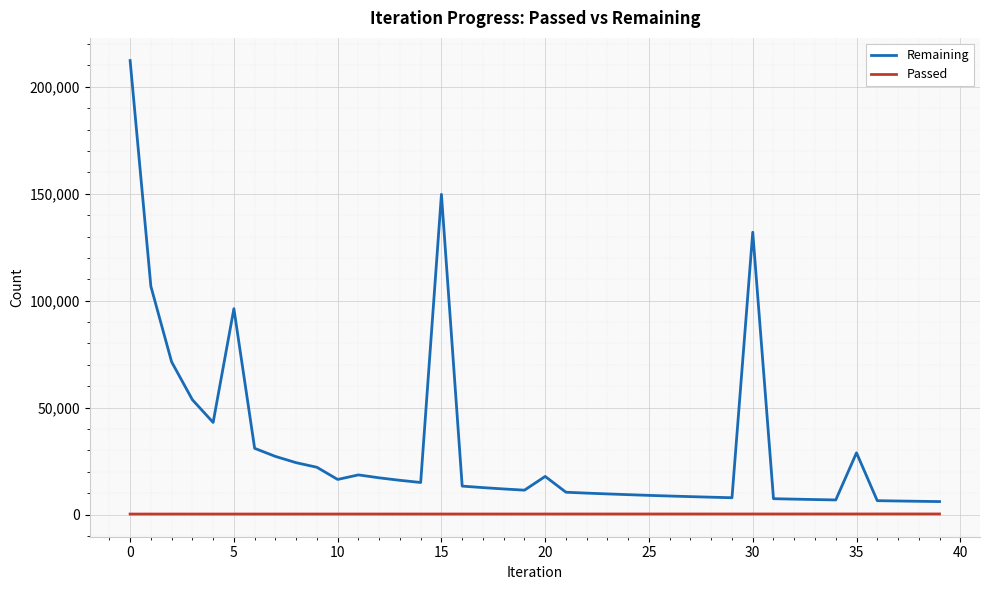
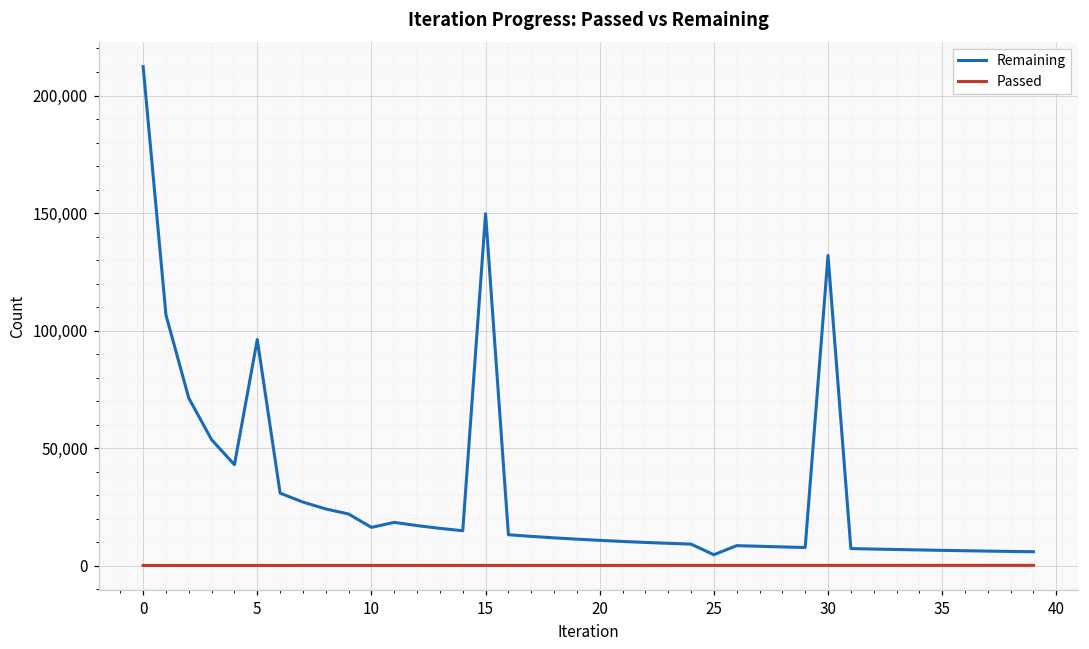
  {
    "Remaining": {
      "0": "212,000",
      "5": "96,000",
      "10": "16,000",
      "15": "150,000",
-     "20": "18,000",
-     "25": "9,000",
+     "20": "11,000",
+     "25": "5,000",
      "30": "132,000",
-     "35": "29,000"
+     "35": "7,000"
    },
    "Passed": {
      "0": "0",
      "5": "0",
      "10": "0",
      "15": "0",
      "20": "0",
      "25": "0",
      "30": "0",
      "35": "0"
    }
  }
